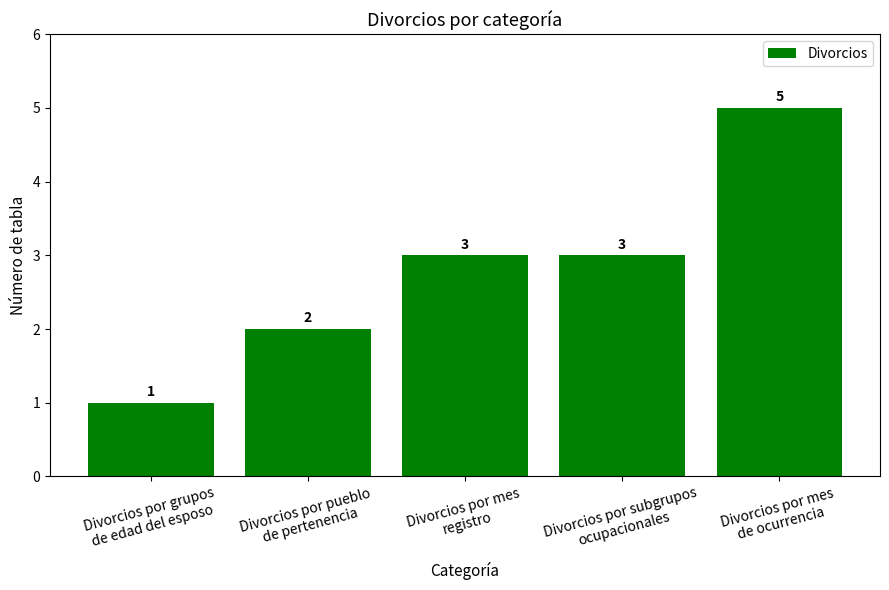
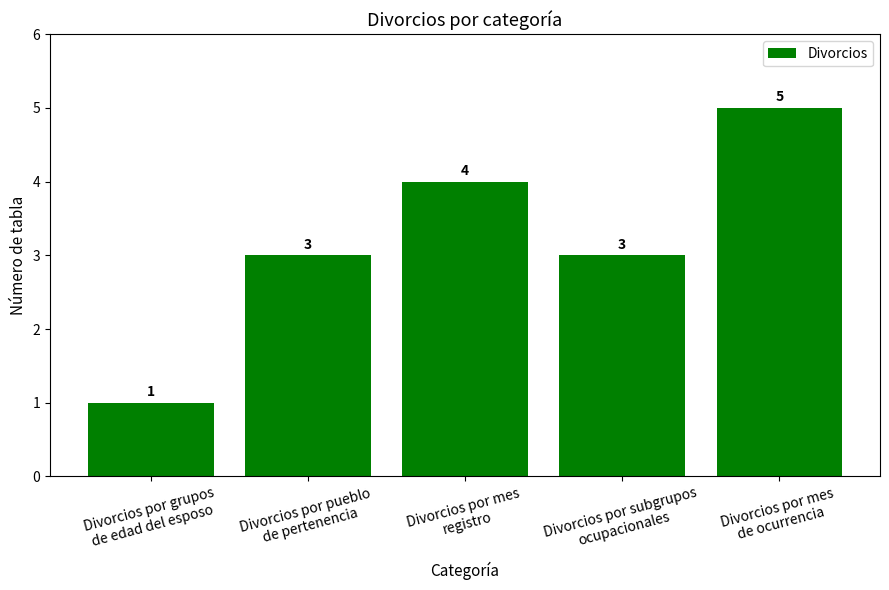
  {
    "Divorcios por grupos de edad del esposo": 1,
-   "Divorcios por pueblo de pertenencia": 2,
-   "Divorcios por mes registro": 3,
+   "Divorcios por pueblo de pertenencia": 3,
+   "Divorcios por mes registro": 4,
    "Divorcios por subgrupos ocupacionales": 3,
    "Divorcios por mes de ocurrencia": 5
  }
